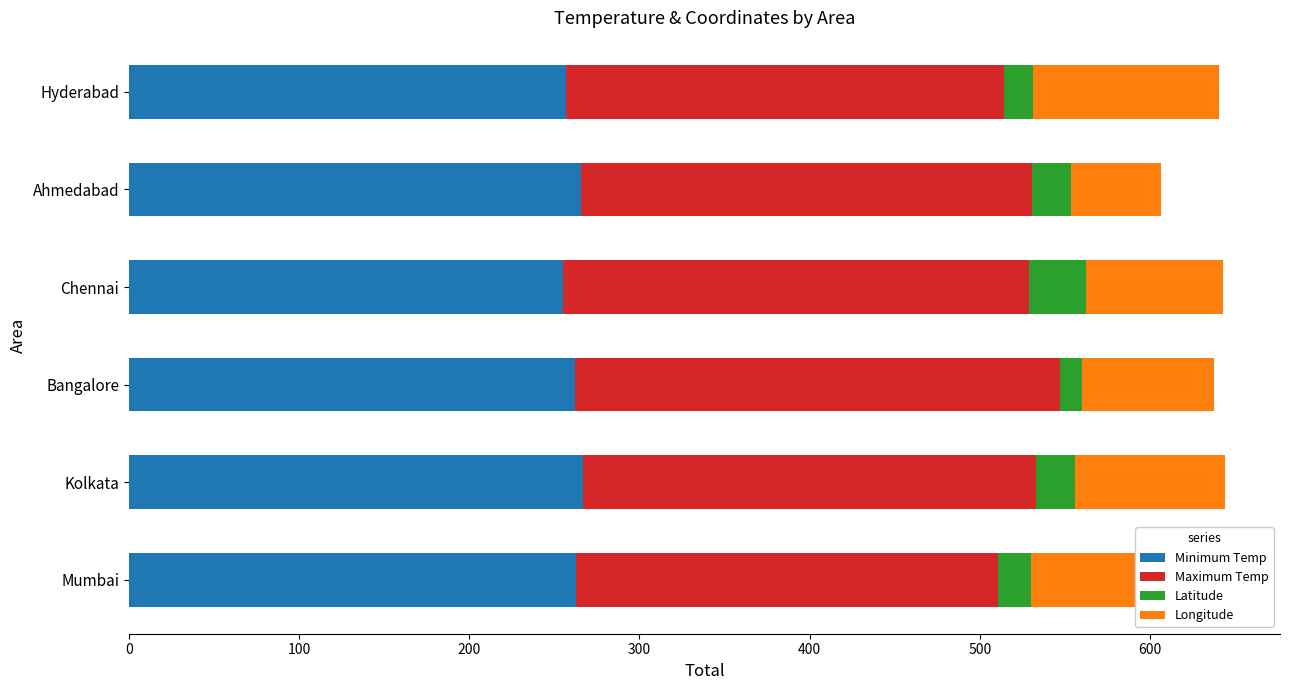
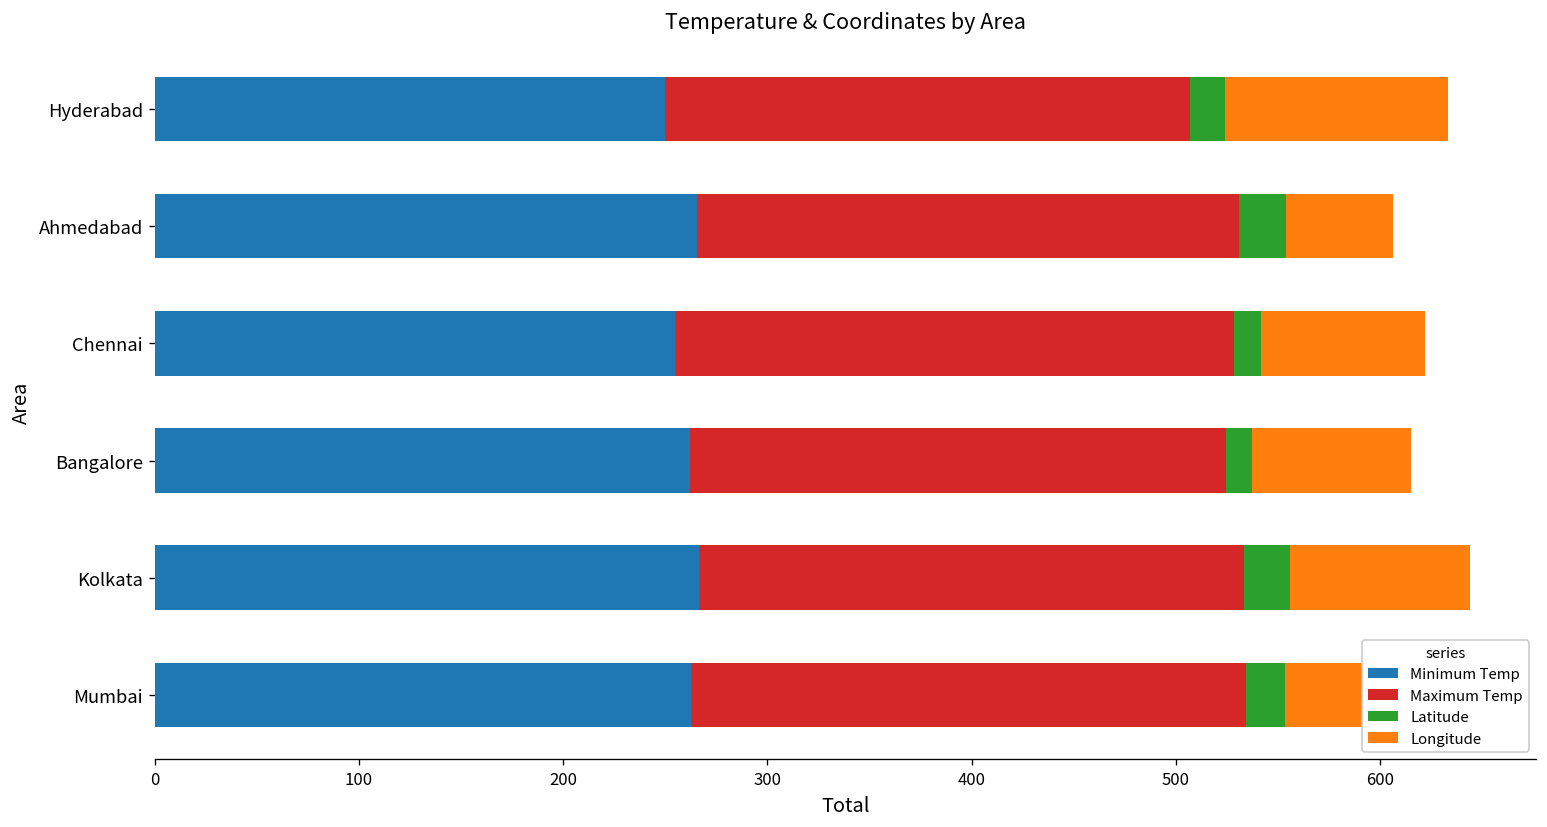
  {
    "Minimum Temp": {
-     "Hyderabad": 257,
+     "Hyderabad": 250,
      "Ahmedabad": 265,
      "Chennai": 255,
      "Bangalore": 262,
      "Kolkata": 267,
      "Mumbai": 262
    },
    "Maximum Temp": {
      "Hyderabad": 257,
      "Ahmedabad": 265,
      "Chennai": 274,
-     "Bangalore": 285,
+     "Bangalore": 262,
      "Kolkata": 267,
-     "Mumbai": 248
+     "Mumbai": 272
    },
    "Latitude": {
      "Hyderabad": 17,
      "Ahmedabad": 23,
-     "Chennai": 34,
+     "Chennai": 13,
      "Bangalore": 13,
      "Kolkata": 23,
      "Mumbai": 19
    },
    "Longitude": {
      "Hyderabad": 109,
      "Ahmedabad": 53,
      "Chennai": 80,
      "Bangalore": 78,
      "Kolkata": 88
    }
  }
